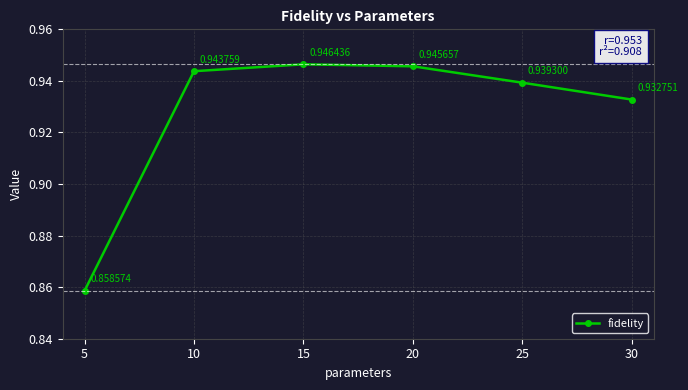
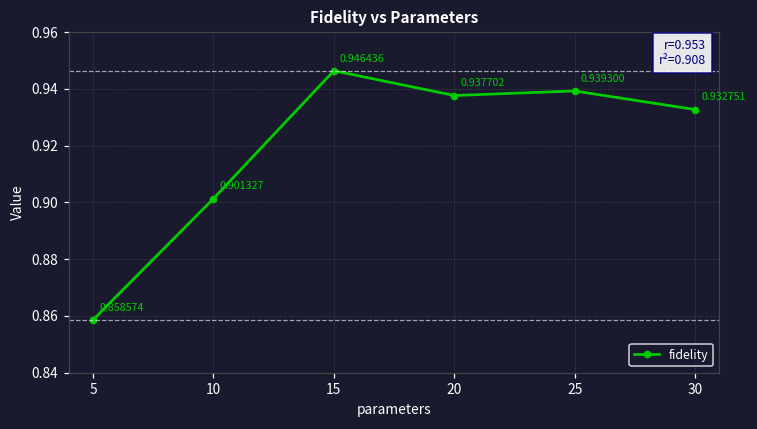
  {
    "5": 0.858574,
-   "10": 0.943759,
+   "10": 0.901327,
    "15": 0.946436,
-   "20": 0.945657,
+   "20": 0.937702,
    "25": 0.939300,
    "30": 0.932751
  }
